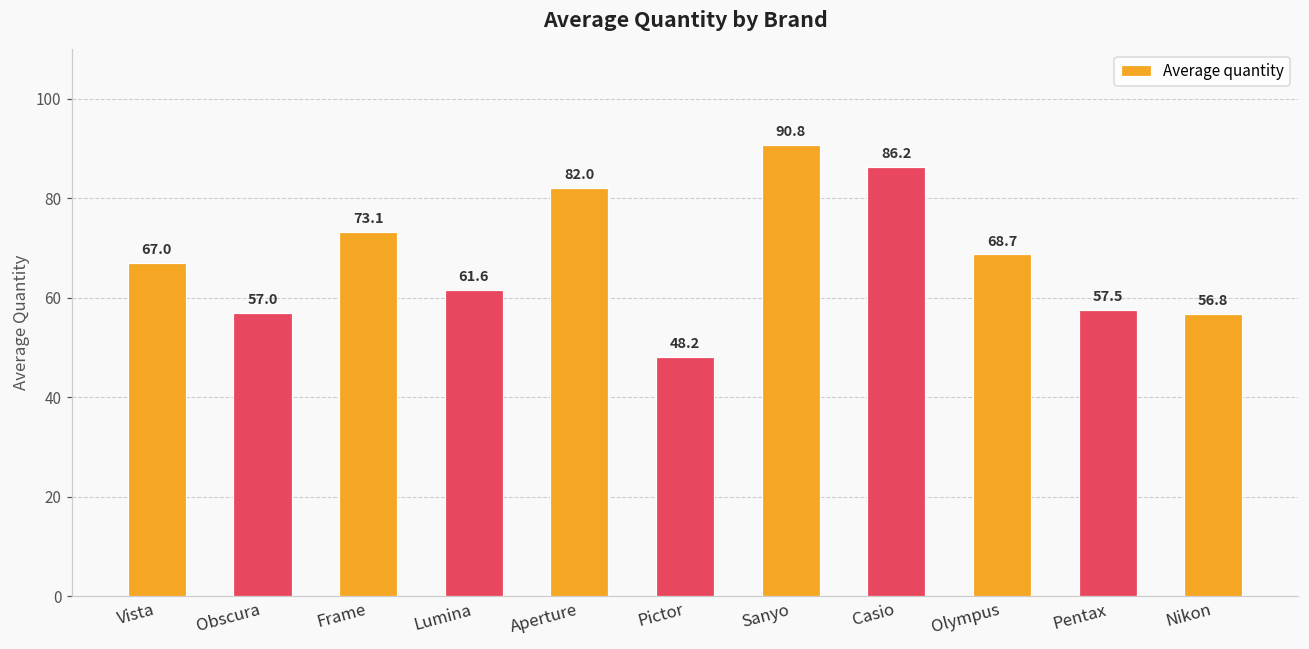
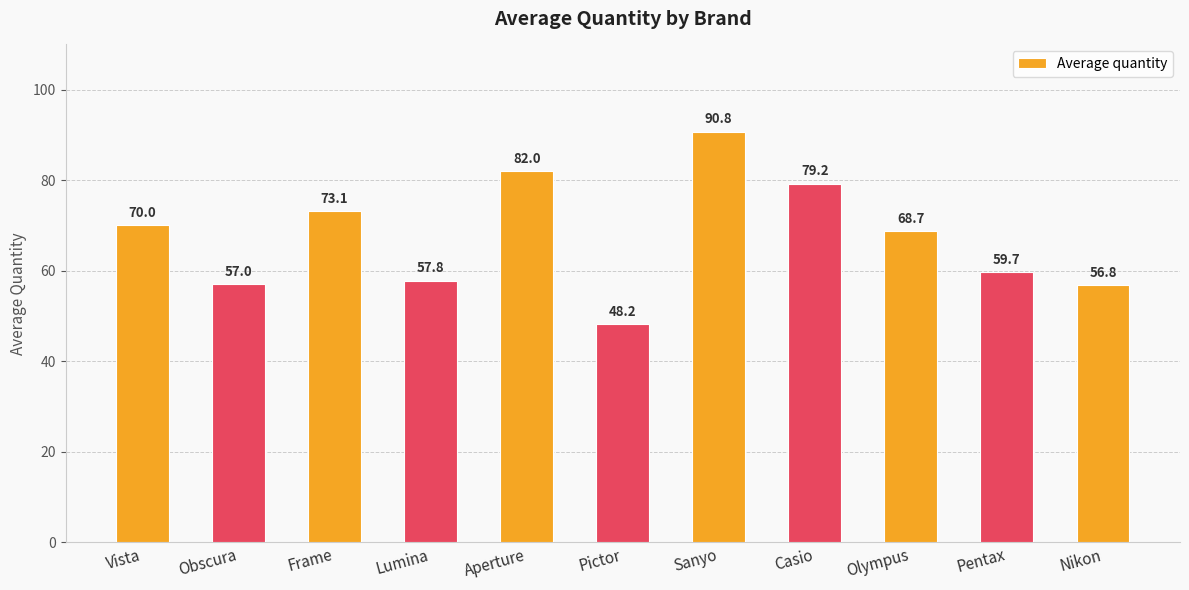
  {
-   "Vista": 67.0,
+   "Vista": 70.0,
    "Obscura": 57.0,
    "Frame": 73.1,
-   "Lumina": 61.6,
+   "Lumina": 57.8,
    "Aperture": 82.0,
    "Pictor": 48.2,
    "Sanyo": 90.8,
-   "Casio": 86.2,
+   "Casio": 79.2,
    "Olympus": 68.7,
-   "Pentax": 57.5,
+   "Pentax": 59.7,
    "Nikon": 56.8
  }
